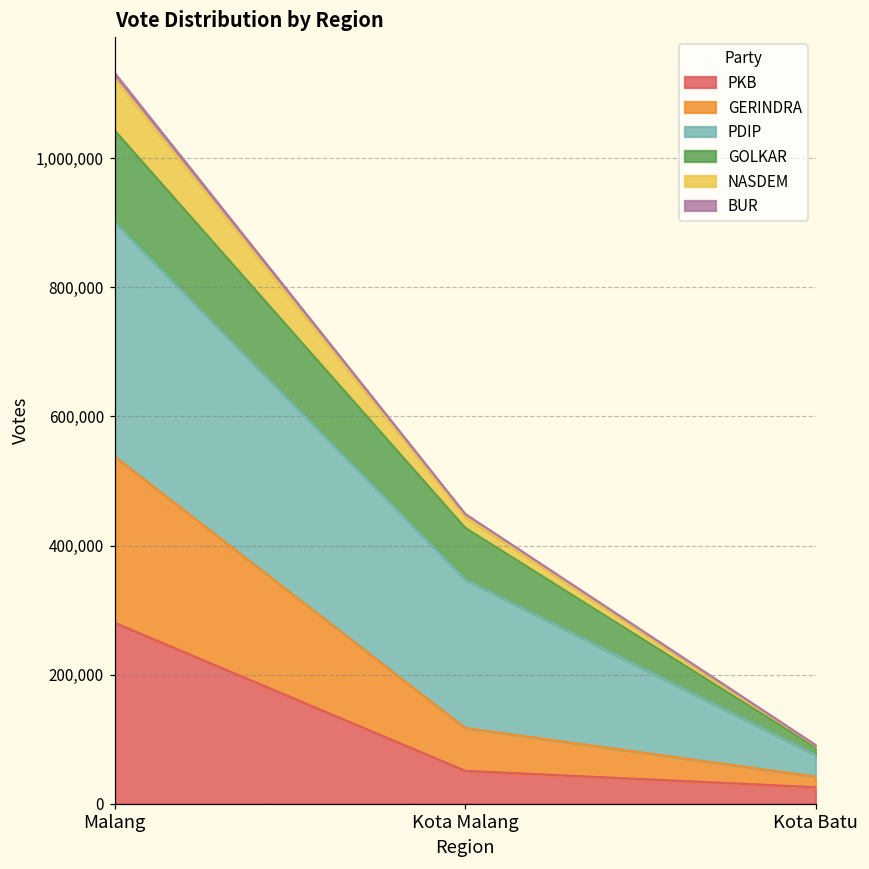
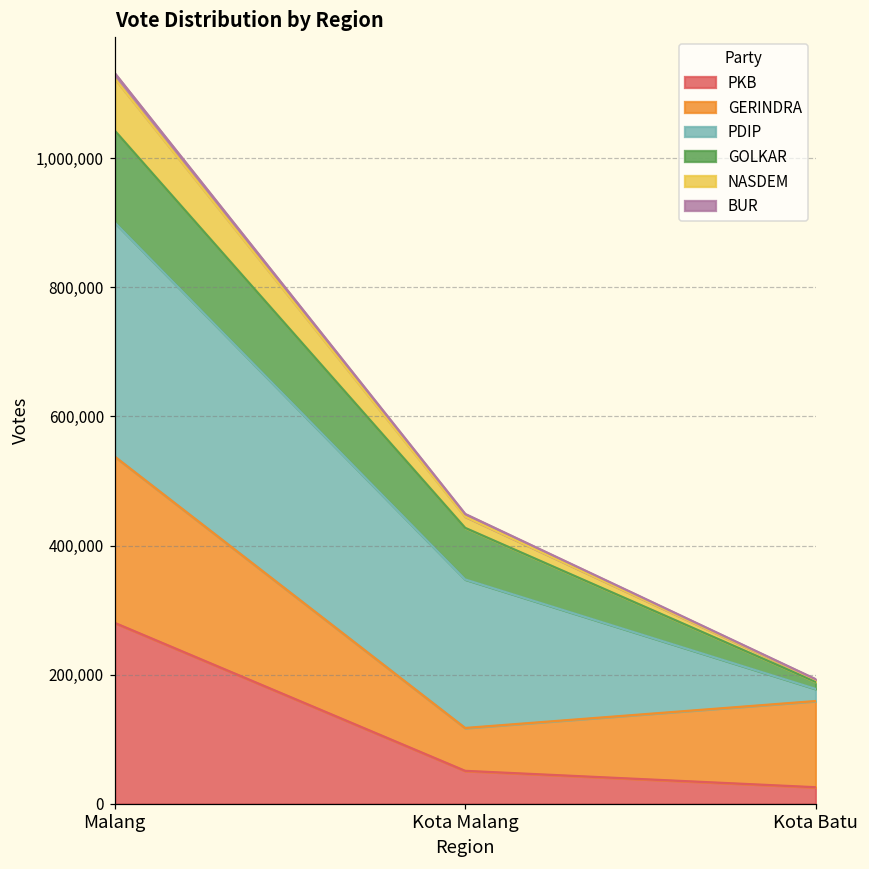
  {
    "PKB": {
      "Malang": "280,000",
      "Kota Malang": "50,000",
      "Kota Batu": "30,000"
    },
    "GERINDRA": {
      "Malang": "260,000",
      "Kota Malang": "70,000",
-     "Kota Batu": "20,000"
+     "Kota Batu": "130,000"
    },
    "PDIP": {
      "Malang": "360,000",
      "Kota Malang": "230,000",
-     "Kota Batu": "30,000"
+     "Kota Batu": "20,000"
    },
    "GOLKAR": {
      "Malang": "140,000",
      "Kota Malang": "80,000"
    },
    "NASDEM": {
      "Malang": "80,000"
    },
    "BUR": {
      "Malang": "10,000"
    }
  }
